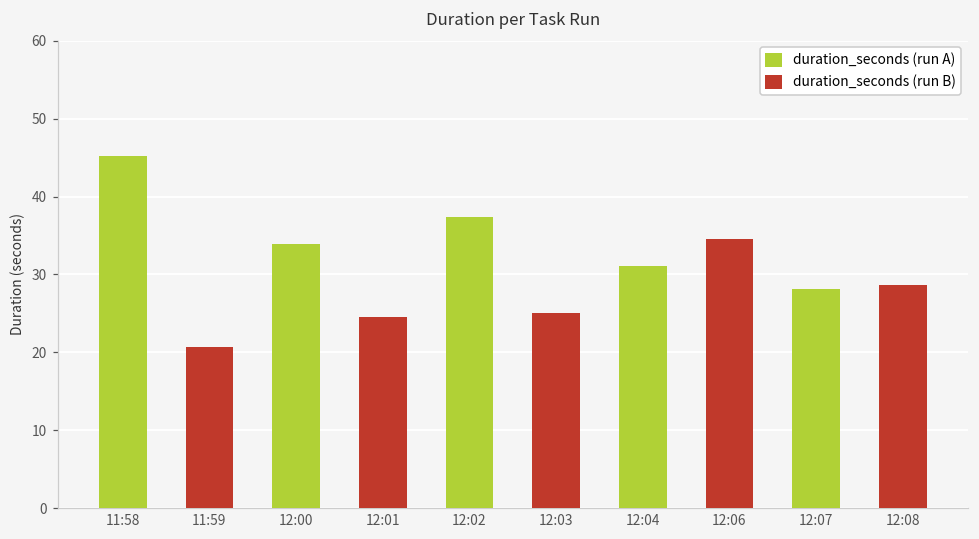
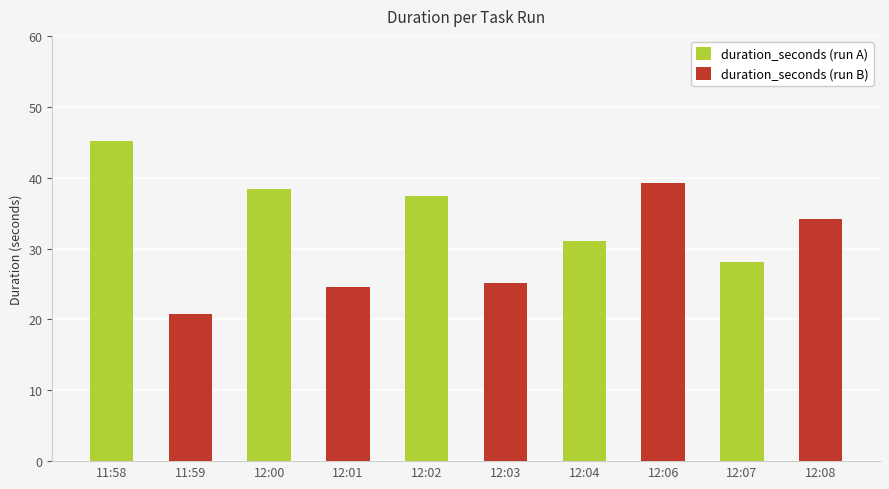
  {
    "duration_seconds (run A)": {
      "11:58": 45,
-     "12:00": 34,
+     "12:00": 38,
      "12:02": 37,
      "12:04": 31,
      "12:07": 28
    },
    "duration_seconds (run B)": {
      "11:59": 21,
      "12:01": 25,
      "12:03": 25,
-     "12:06": 35,
-     "12:08": 29
+     "12:06": 39,
+     "12:08": 34
    }
  }
